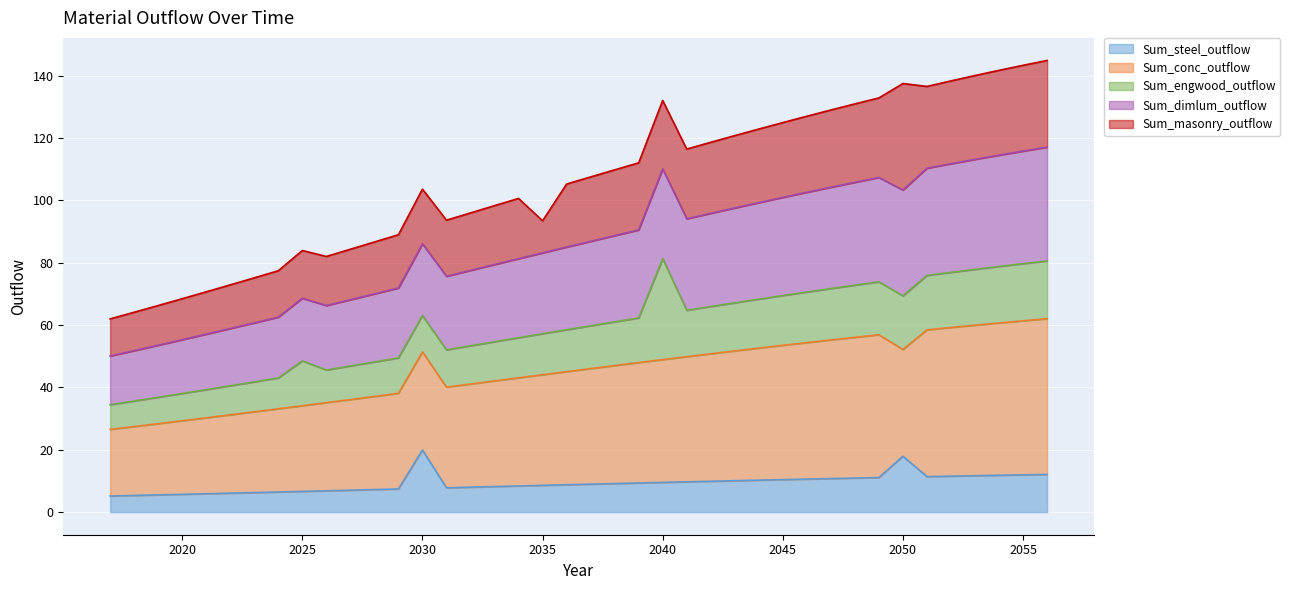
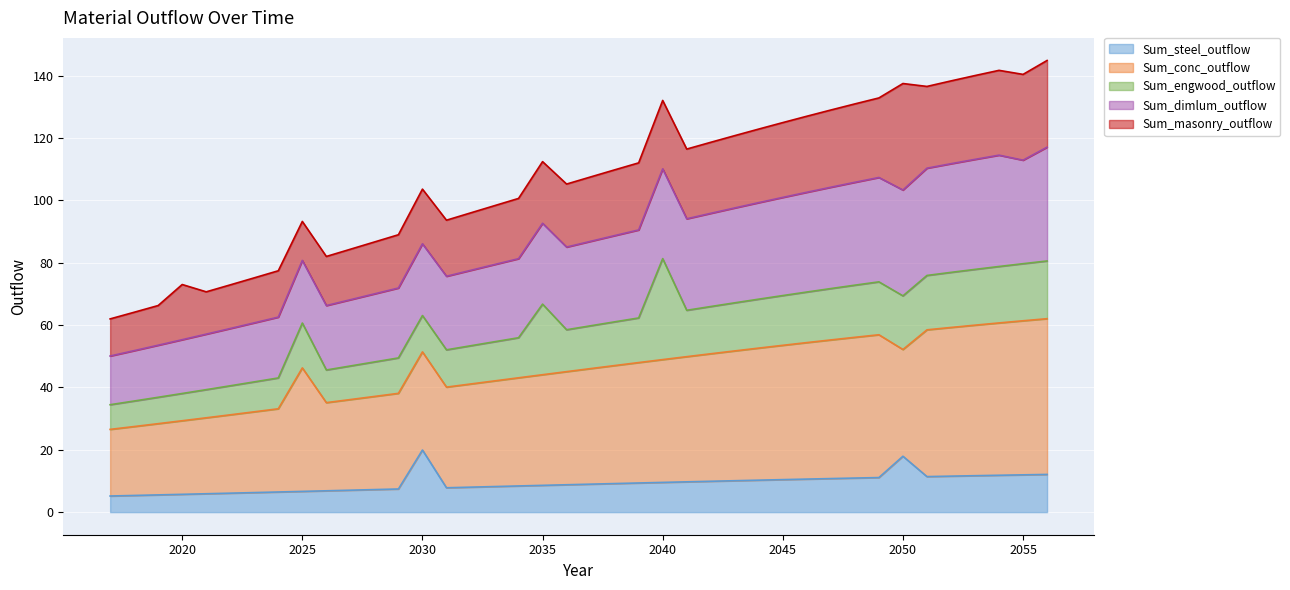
  {
    "Sum_steel_outflow": {
      "2020": 6,
      "2025": 7,
      "2030": 20,
      "2035": 9,
      "2040": 10,
      "2045": 10,
      "2050": 18,
      "2055": 12
    },
    "Sum_conc_outflow": {
      "2020": 24,
-     "2025": 27,
+     "2025": 40,
      "2030": 31,
      "2035": 35,
      "2040": 39,
      "2045": 43,
      "2050": 34,
      "2055": 49
    },
    "Sum_engwood_outflow": {
      "2020": 9,
      "2025": 14,
      "2030": 12,
-     "2035": 13,
+     "2035": 23,
      "2040": 32,
      "2045": 16,
      "2050": 17,
      "2055": 18
    },
    "Sum_dimlum_outflow": {
      "2020": 17,
      "2025": 20,
      "2030": 23,
      "2035": 26,
      "2040": 29,
      "2045": 31,
      "2050": 34,
-     "2055": 36
+     "2055": 33
    },
    "Sum_masonry_outflow": {
-     "2020": 13,
-     "2025": 15,
+     "2020": 18,
+     "2025": 13,
      "2030": 18,
-     "2035": 10,
+     "2035": 20,
      "2040": 22,
      "2045": 24,
      "2050": 34,
      "2055": 28
    }
  }
